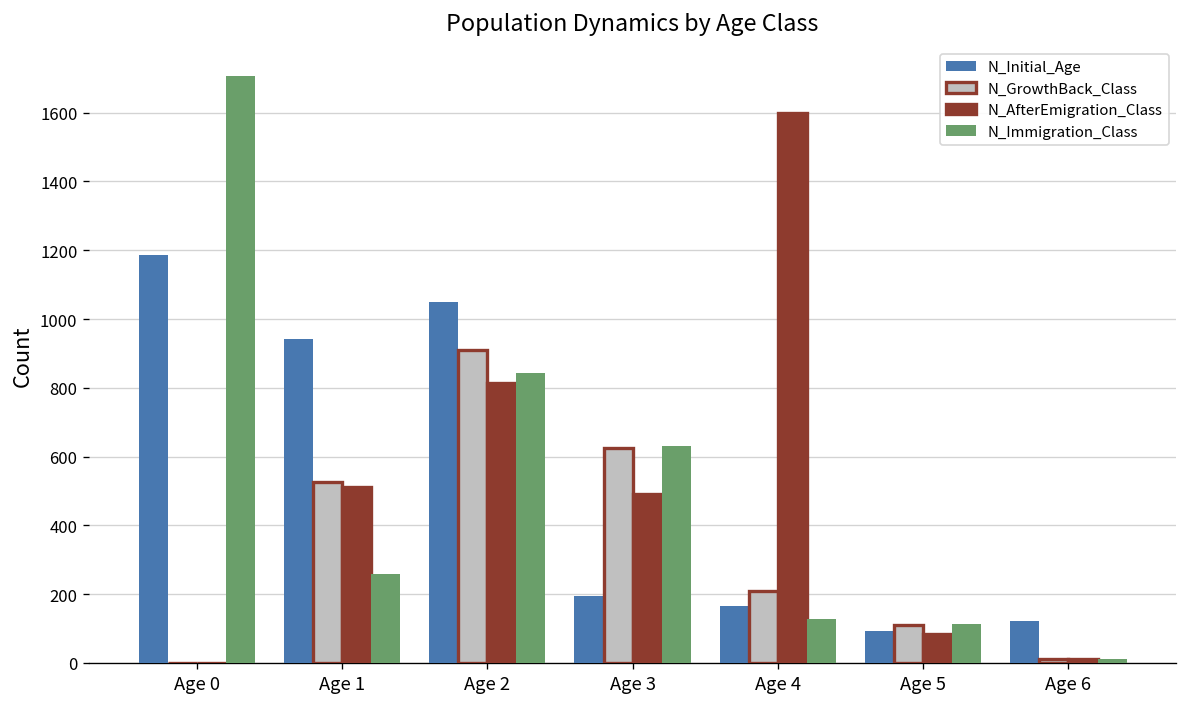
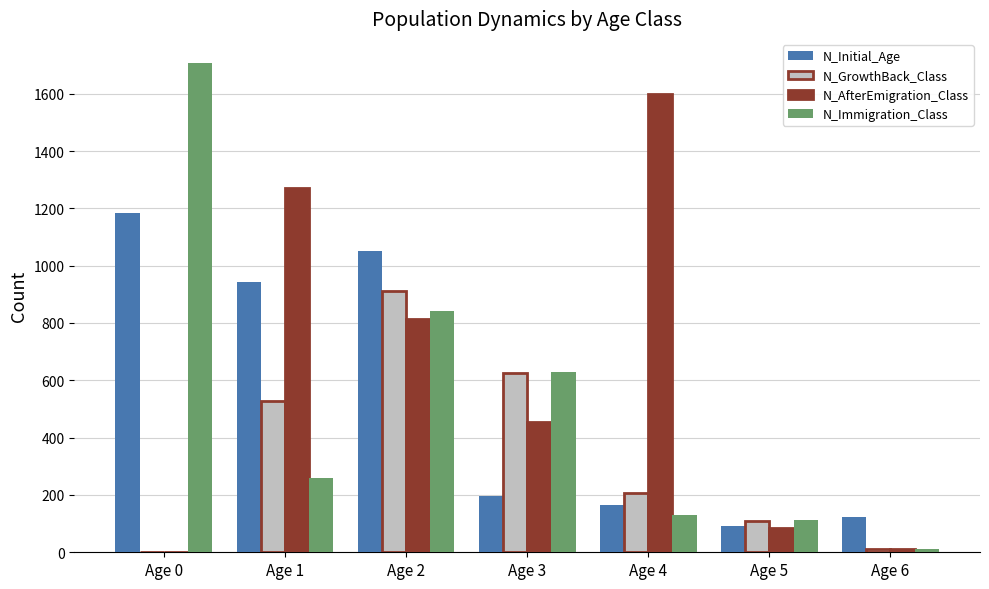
  {
    "N_Initial_Age": {
      "Age 0": 1190,
      "Age 1": 940,
      "Age 2": 1050,
      "Age 3": 200,
      "Age 4": 170,
      "Age 5": 90,
      "Age 6": 120
    },
    "N_GrowthBack_Class": {
      "Age 0": 0,
      "Age 1": 530,
      "Age 2": 910,
      "Age 3": 630,
      "Age 4": 210,
      "Age 5": 110,
      "Age 6": 10
    },
    "N_AfterEmigration_Class": {
      "Age 0": 0,
-     "Age 1": 510,
+     "Age 1": 1270,
      "Age 2": 810,
-     "Age 3": 490,
+     "Age 3": 460,
      "Age 4": 1600,
      "Age 5": 90,
      "Age 6": 10
    },
    "N_Immigration_Class": {
      "Age 0": 1710,
      "Age 1": 260,
      "Age 2": 840,
      "Age 3": 630,
      "Age 4": 130,
      "Age 5": 110,
      "Age 6": 10
    }
  }
